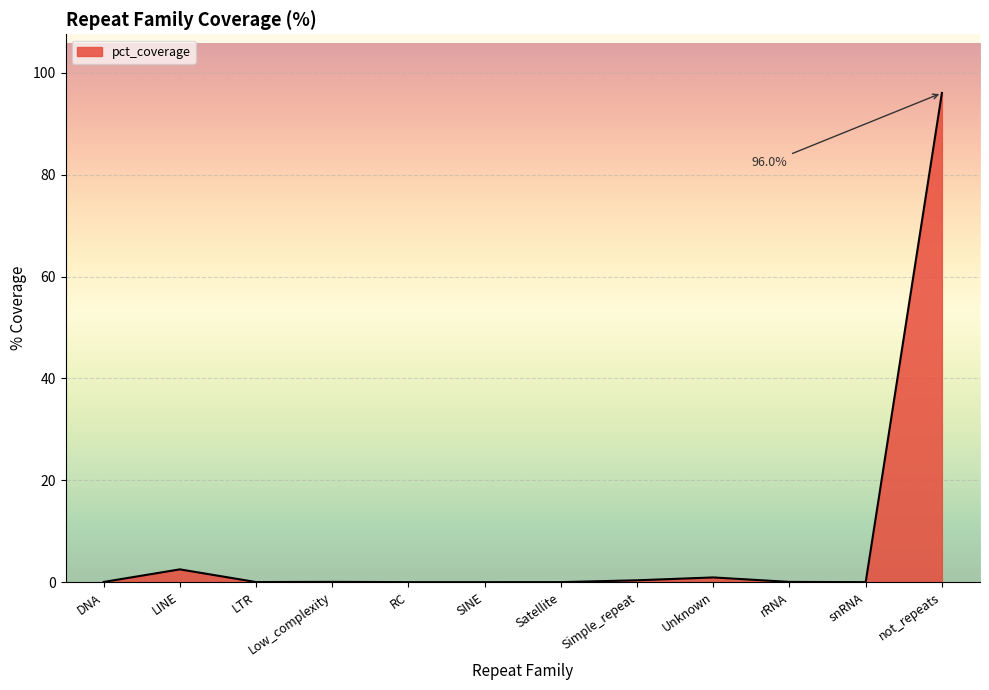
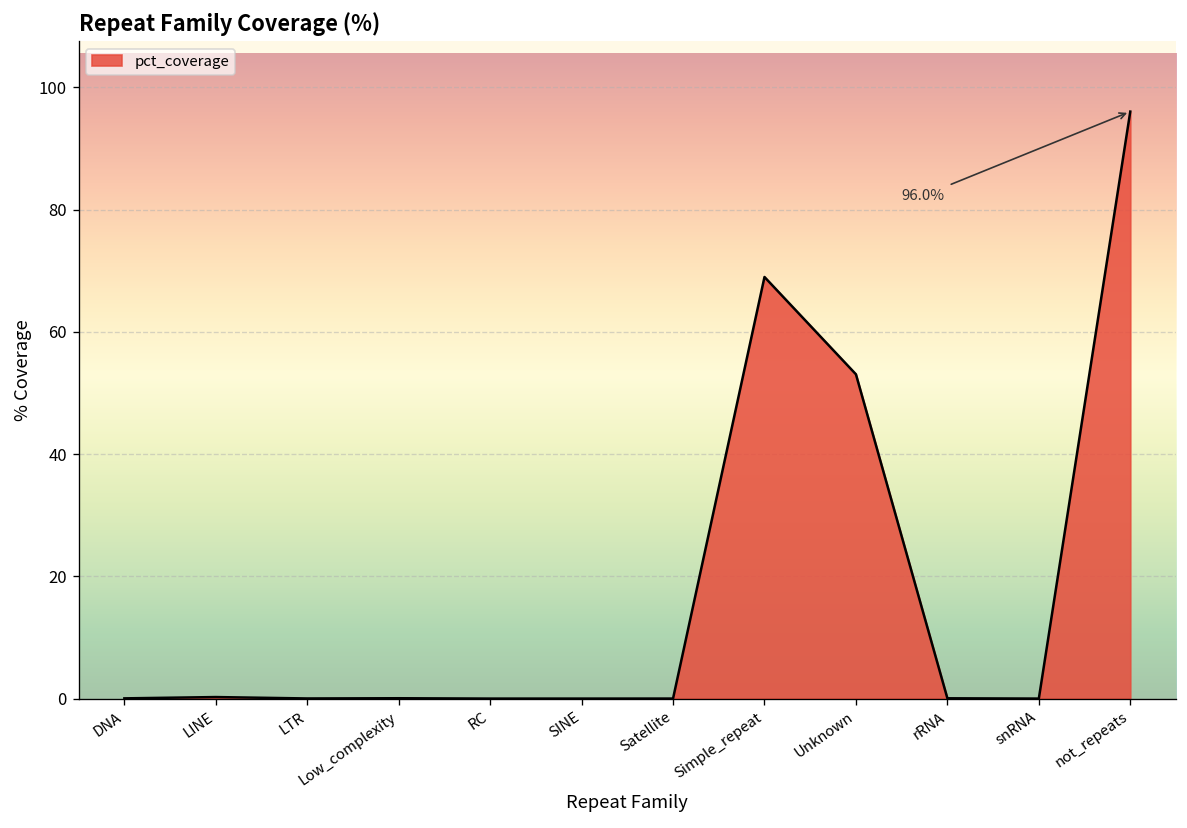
  {
    "DNA": 0,
-   "LINE": 3,
+   "LINE": 0,
    "LTR": 0,
    "Low_complexity": 0,
    "RC": 0,
    "SINE": 0,
    "Satellite": 0,
-   "Simple_repeat": 0,
-   "Unknown": 1,
+   "Simple_repeat": 69,
+   "Unknown": 53,
    "rRNA": 0,
    "snRNA": 0
  }
